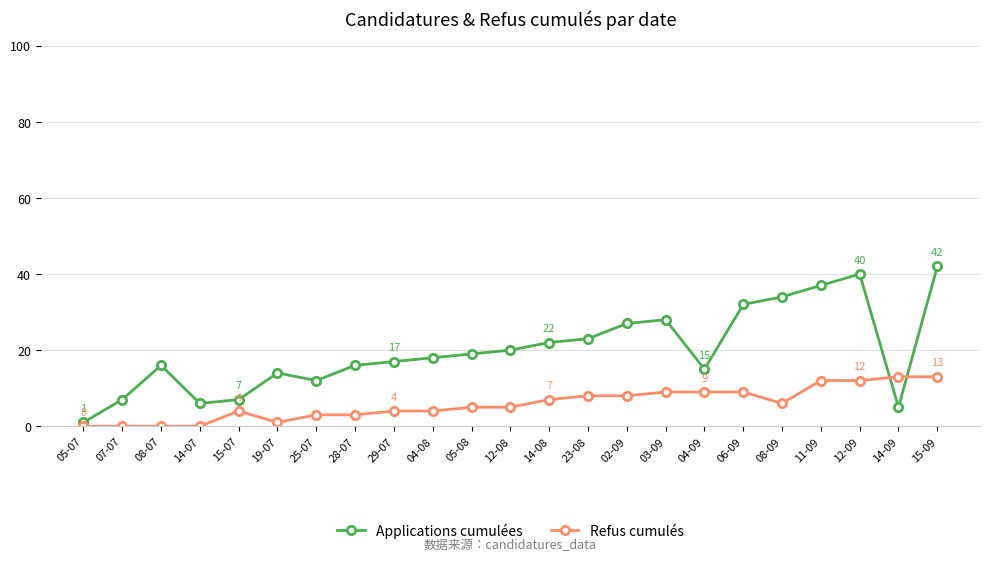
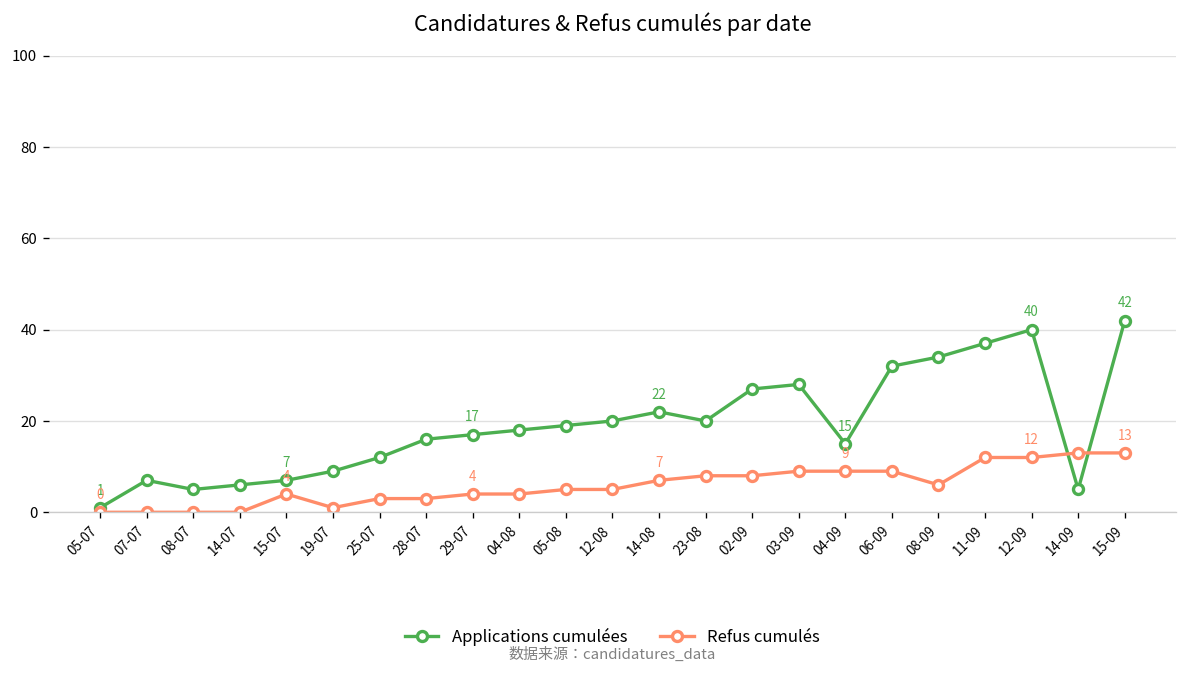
  {
    "Applications cumulées": {
      "07-07": 7,
-     "08-07": 16,
+     "08-07": 5,
      "14-07": 6,
-     "19-07": 14,
+     "19-07": 9,
      "25-07": 12,
      "28-07": 16,
      "04-08": 18,
      "05-08": 19,
      "12-08": 20,
-     "23-08": 23,
+     "23-08": 20,
      "02-09": 27,
      "03-09": 28,
      "06-09": 32,
      "08-09": 34,
      "11-09": 37,
      "14-09": 5
    },
    "Refus cumulés": {
      "29-07": 4,
      "14-08": 7,
      "04-09": 9,
      "12-09": 12,
      "15-09": 13
    }
  }
